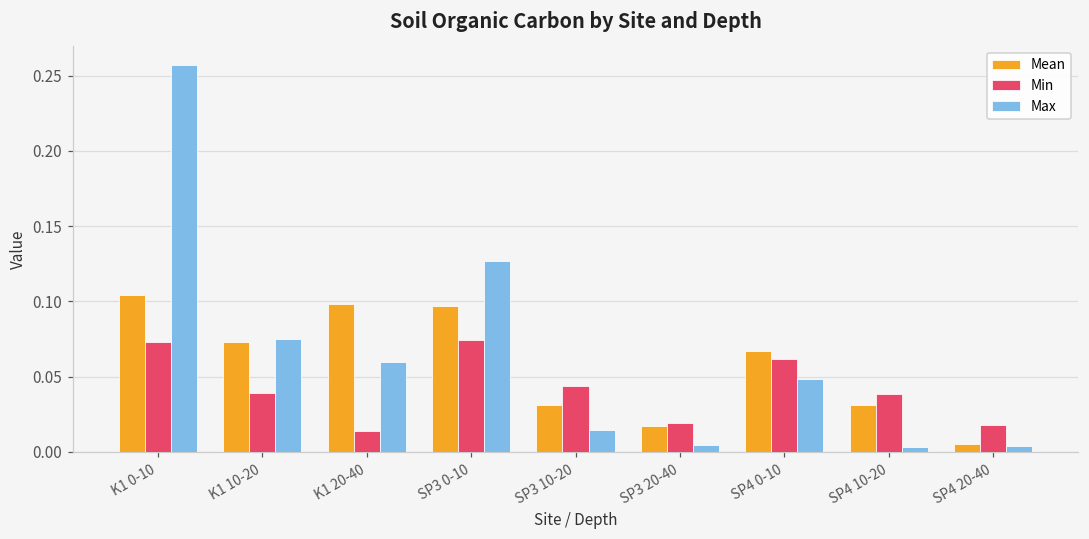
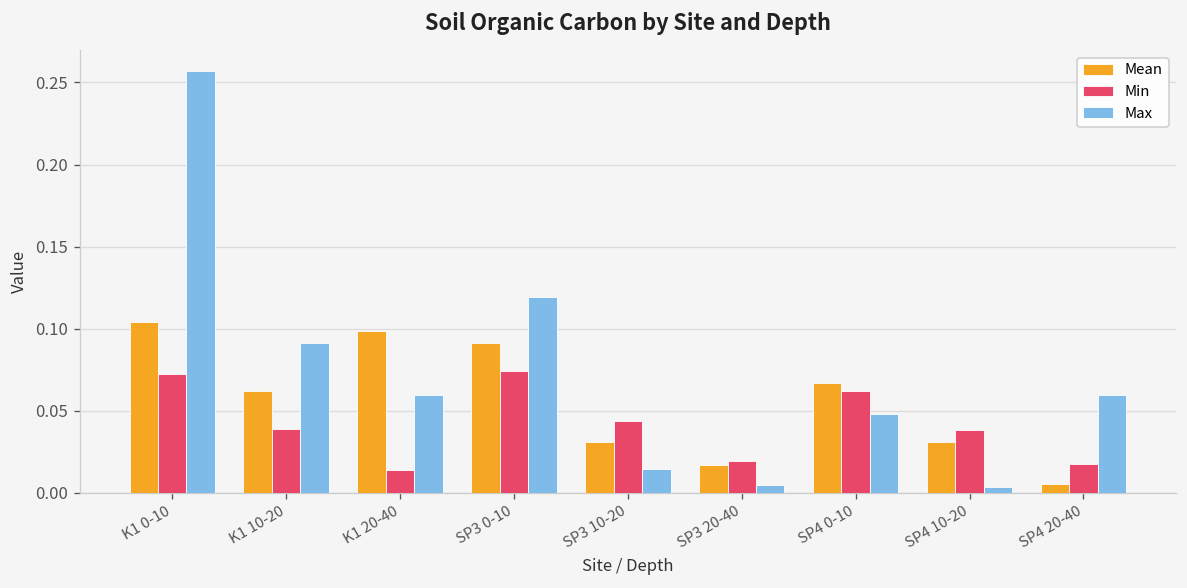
  {
    "Mean": {
      "K1 0-10": 0.104,
-     "K1 10-20": 0.073,
+     "K1 10-20": 0.062,
      "K1 20-40": 0.098,
-     "SP3 0-10": 0.097,
+     "SP3 0-10": 0.091,
      "SP3 10-20": 0.031,
      "SP3 20-40": 0.017,
      "SP4 0-10": 0.067,
      "SP4 10-20": 0.031,
      "SP4 20-40": 0.005
    },
    "Min": {
      "K1 0-10": 0.073,
      "K1 10-20": 0.039,
      "K1 20-40": 0.014,
      "SP3 0-10": 0.074,
      "SP3 10-20": 0.044,
      "SP3 20-40": 0.019,
      "SP4 0-10": 0.062,
      "SP4 10-20": 0.039,
      "SP4 20-40": 0.018
    },
    "Max": {
      "K1 0-10": 0.257,
-     "K1 10-20": 0.075,
+     "K1 10-20": 0.091,
      "K1 20-40": 0.060,
-     "SP3 0-10": 0.127,
+     "SP3 0-10": 0.120,
      "SP3 10-20": 0.015,
      "SP3 20-40": 0.005,
      "SP4 0-10": 0.048,
      "SP4 10-20": 0.004,
-     "SP4 20-40": 0.004
+     "SP4 20-40": 0.060
    }
  }
